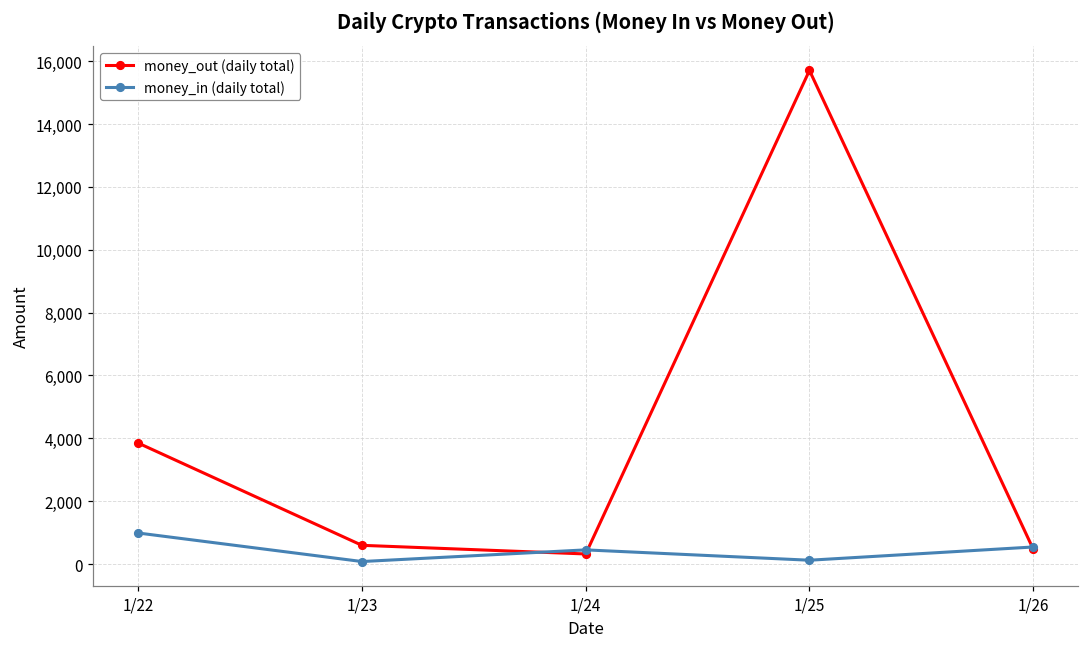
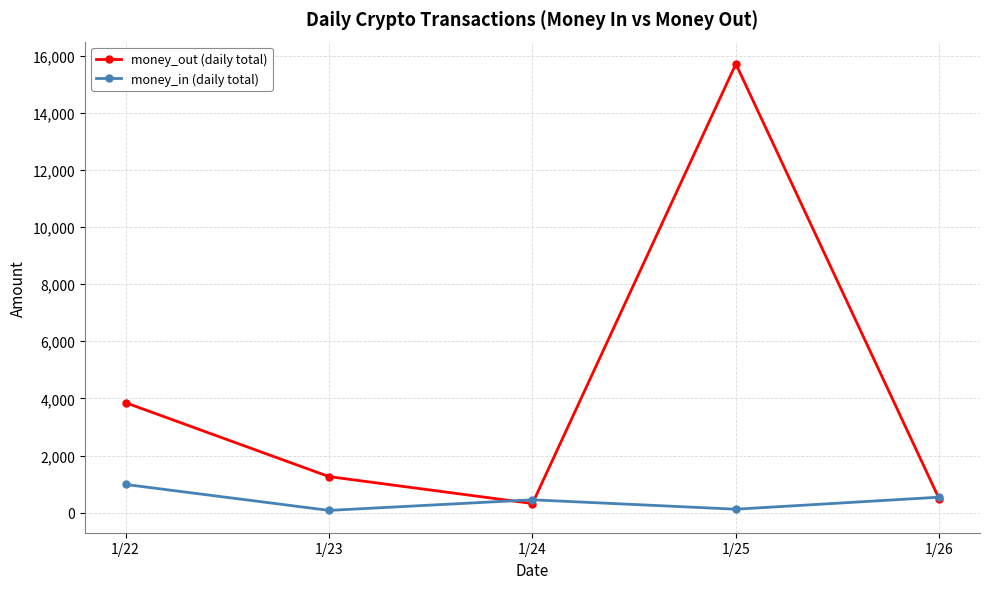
  {
    "money_out (daily total)": {
      "1/22": "3,900",
-     "1/23": "600",
+     "1/23": "1,300",
      "1/24": "300",
      "1/25": "15,700"
    },
    "money_in (daily total)": {
      "1/22": "1,000",
      "1/23": "100",
      "1/24": "500",
      "1/25": "100"
    }
  }
